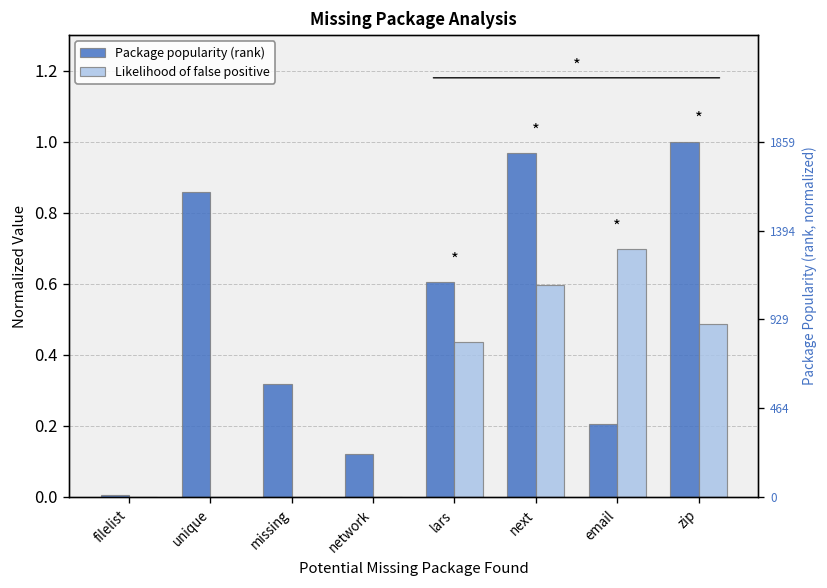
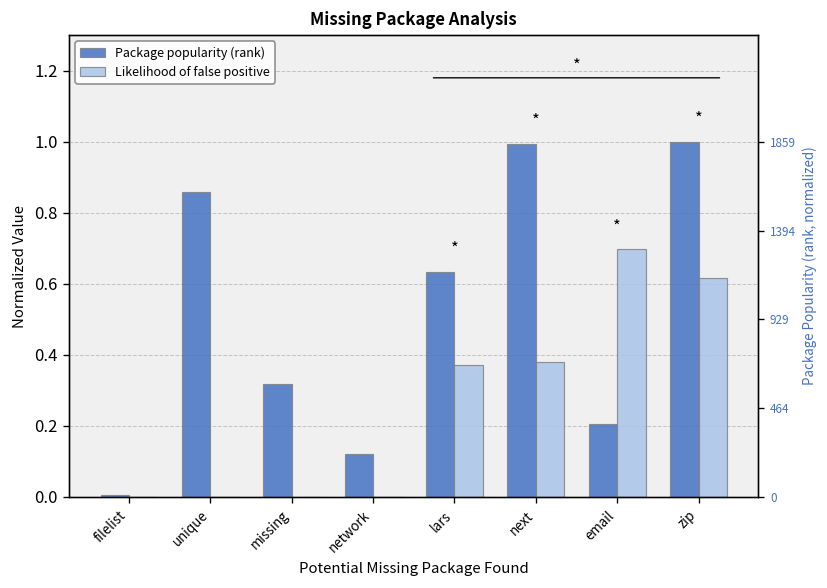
  {
    "Package popularity (rank)": {
      "unique": 0.86,
      "missing": 0.32,
      "network": 0.12,
-     "lars": 0.60,
-     "next": 0.97,
+     "lars": 0.63,
+     "next": 0.99,
      "email": 0.21,
      "zip": 1.00
    },
    "Likelihood of false positive": {
      "filelist": 0.00,
      "unique": 0.00,
      "missing": 0.00,
      "network": 0.00,
-     "lars": 0.44,
-     "next": 0.60,
+     "lars": 0.37,
+     "next": 0.38,
      "email": 0.70,
-     "zip": 0.49
+     "zip": 0.62
    }
  }
